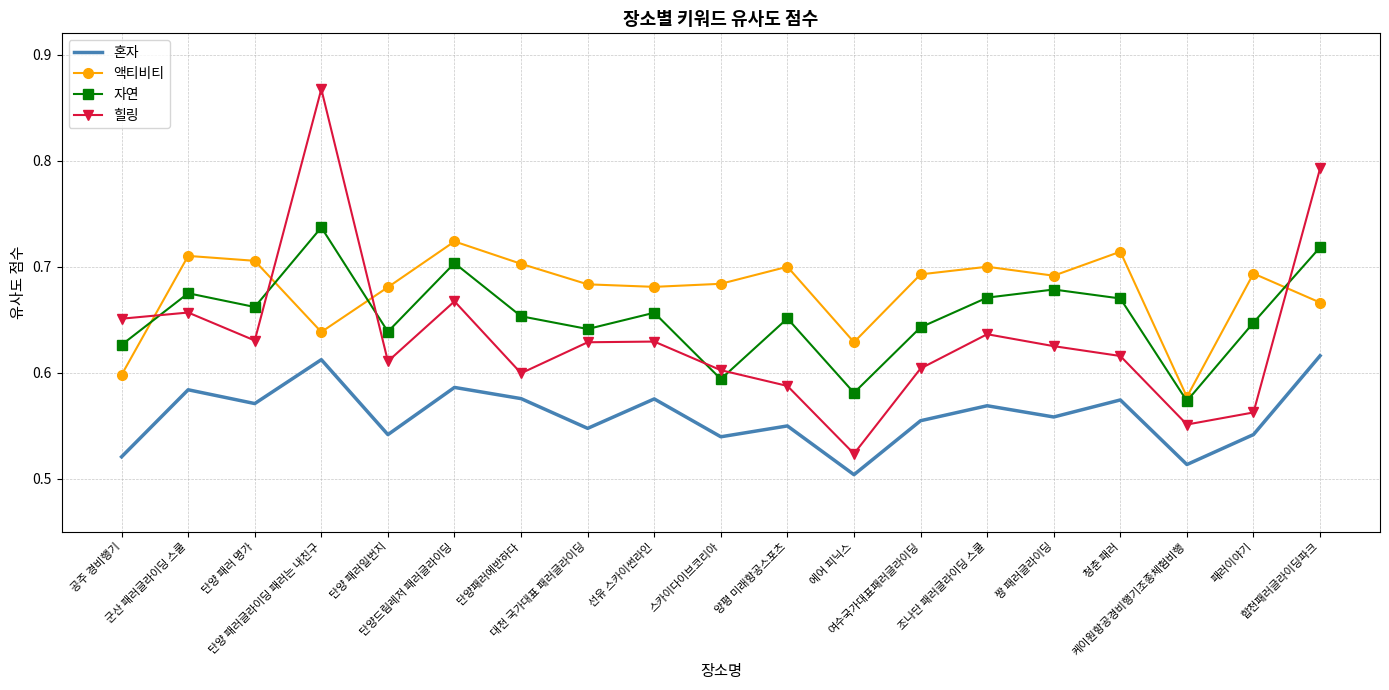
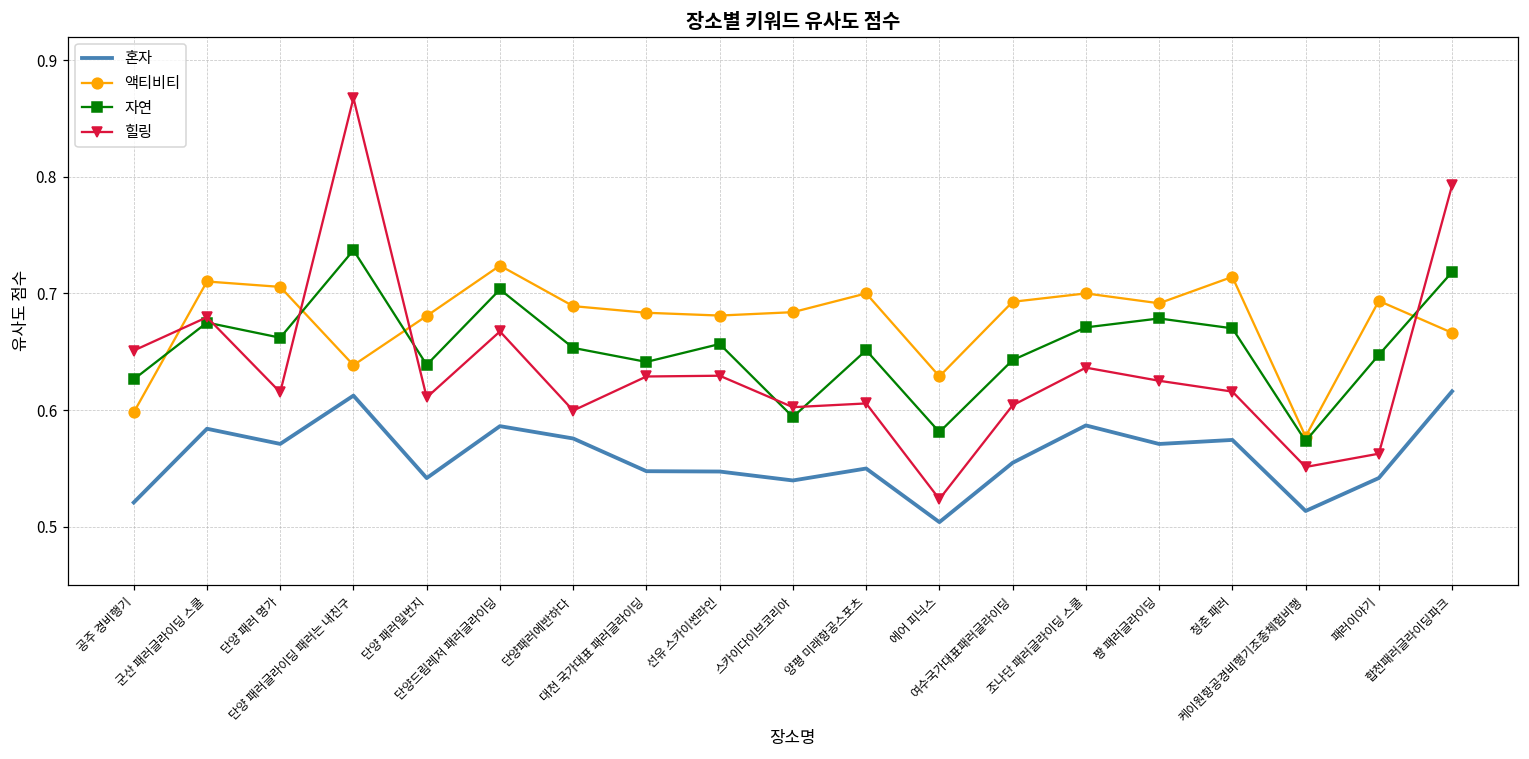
  {
    "혼자": {
      "공주 경비행기": 0.521,
      "군산 패러글라이딩 스쿨": 0.584,
      "단양 패러 명가": 0.571,
      "단양 패러글라이딩 패러는 내친구": 0.612,
      "단양 패러일번지": 0.542,
      "단양드림레저 패러글라이딩": 0.586,
      "단양패러에반하다": 0.576,
      "대천 국가대표 패러글라이딩": 0.548,
-     "선유 스카이썬라인": 0.575,
+     "선유 스카이썬라인": 0.547,
      "스카이다이브코리아": 0.540,
      "양평 미래항공스포츠": 0.550,
      "에어 피닉스": 0.504,
      "여수국가대표패러글라이딩": 0.555,
-     "조나단 패러글라이딩 스쿨": 0.569,
-     "짱 패러글라이딩": 0.558,
+     "조나단 패러글라이딩 스쿨": 0.587,
+     "짱 패러글라이딩": 0.571,
      "청춘 패러": 0.574,
      "케이원항공경비행기조종체험비행": 0.513,
      "패러이야기": 0.542,
      "합천패러글라이딩파크": 0.616
    },
    "액티비티": {
      "공주 경비행기": 0.598,
      "군산 패러글라이딩 스쿨": 0.710,
      "단양 패러 명가": 0.706,
      "단양 패러글라이딩 패러는 내친구": 0.638,
      "단양 패러일번지": 0.681,
      "단양드림레저 패러글라이딩": 0.724,
-     "단양패러에반하다": 0.703,
+     "단양패러에반하다": 0.689,
      "대천 국가대표 패러글라이딩": 0.683,
      "선유 스카이썬라인": 0.681,
      "스카이다이브코리아": 0.684,
      "양평 미래항공스포츠": 0.700,
      "에어 피닉스": 0.629,
      "여수국가대표패러글라이딩": 0.693,
      "조나단 패러글라이딩 스쿨": 0.700,
      "짱 패러글라이딩": 0.692,
      "청춘 패러": 0.714,
      "케이원항공경비행기조종체험비행": 0.577,
      "패러이야기": 0.694,
      "합천패러글라이딩파크": 0.666
    },
    "자연": {
      "공주 경비행기": 0.626,
      "군산 패러글라이딩 스쿨": 0.675,
      "단양 패러 명가": 0.662,
      "단양 패러글라이딩 패러는 내친구": 0.737,
      "단양 패러일번지": 0.639,
      "단양드림레저 패러글라이딩": 0.703,
      "단양패러에반하다": 0.653,
      "대천 국가대표 패러글라이딩": 0.641,
      "선유 스카이썬라인": 0.657,
      "스카이다이브코리아": 0.594,
      "양평 미래항공스포츠": 0.651,
      "에어 피닉스": 0.581,
      "여수국가대표패러글라이딩": 0.643,
      "조나단 패러글라이딩 스쿨": 0.671,
      "짱 패러글라이딩": 0.678,
      "청춘 패러": 0.670,
      "케이원항공경비행기조종체험비행": 0.573,
      "패러이야기": 0.647,
      "합천패러글라이딩파크": 0.718
    },
    "힐링": {
      "공주 경비행기": 0.651,
-     "군산 패러글라이딩 스쿨": 0.657,
-     "단양 패러 명가": 0.630,
+     "군산 패러글라이딩 스쿨": 0.680,
+     "단양 패러 명가": 0.615,
      "단양 패러글라이딩 패러는 내친구": 0.867,
      "단양 패러일번지": 0.611,
      "단양드림레저 패러글라이딩": 0.667,
      "단양패러에반하다": 0.600,
      "대천 국가대표 패러글라이딩": 0.629,
      "선유 스카이썬라인": 0.629,
      "스카이다이브코리아": 0.602,
-     "양평 미래항공스포츠": 0.588,
+     "양평 미래항공스포츠": 0.606,
      "에어 피닉스": 0.524,
      "여수국가대표패러글라이딩": 0.604,
      "조나단 패러글라이딩 스쿨": 0.636,
      "짱 패러글라이딩": 0.625,
      "청춘 패러": 0.616,
      "케이원항공경비행기조종체험비행": 0.551,
      "패러이야기": 0.563,
      "합천패러글라이딩파크": 0.793
    }
  }
